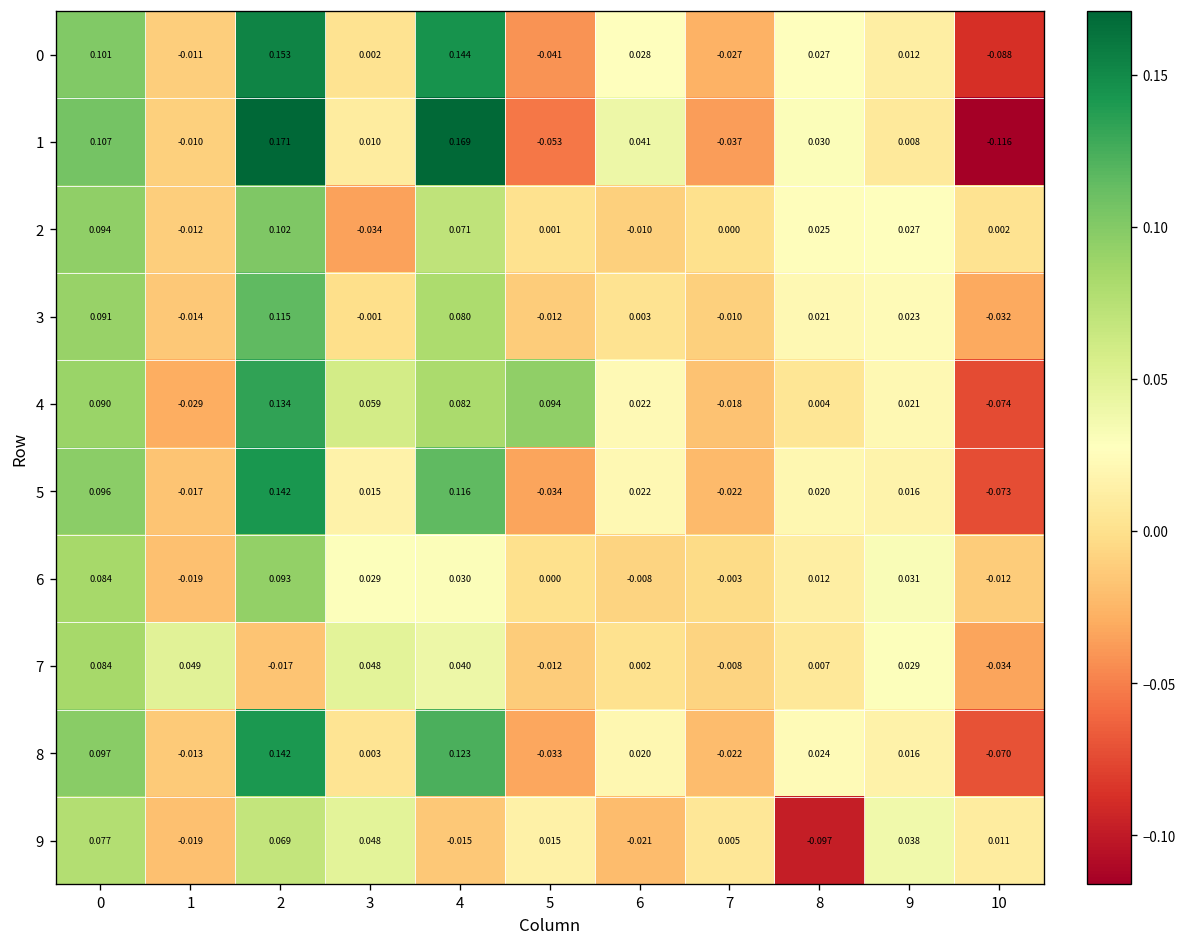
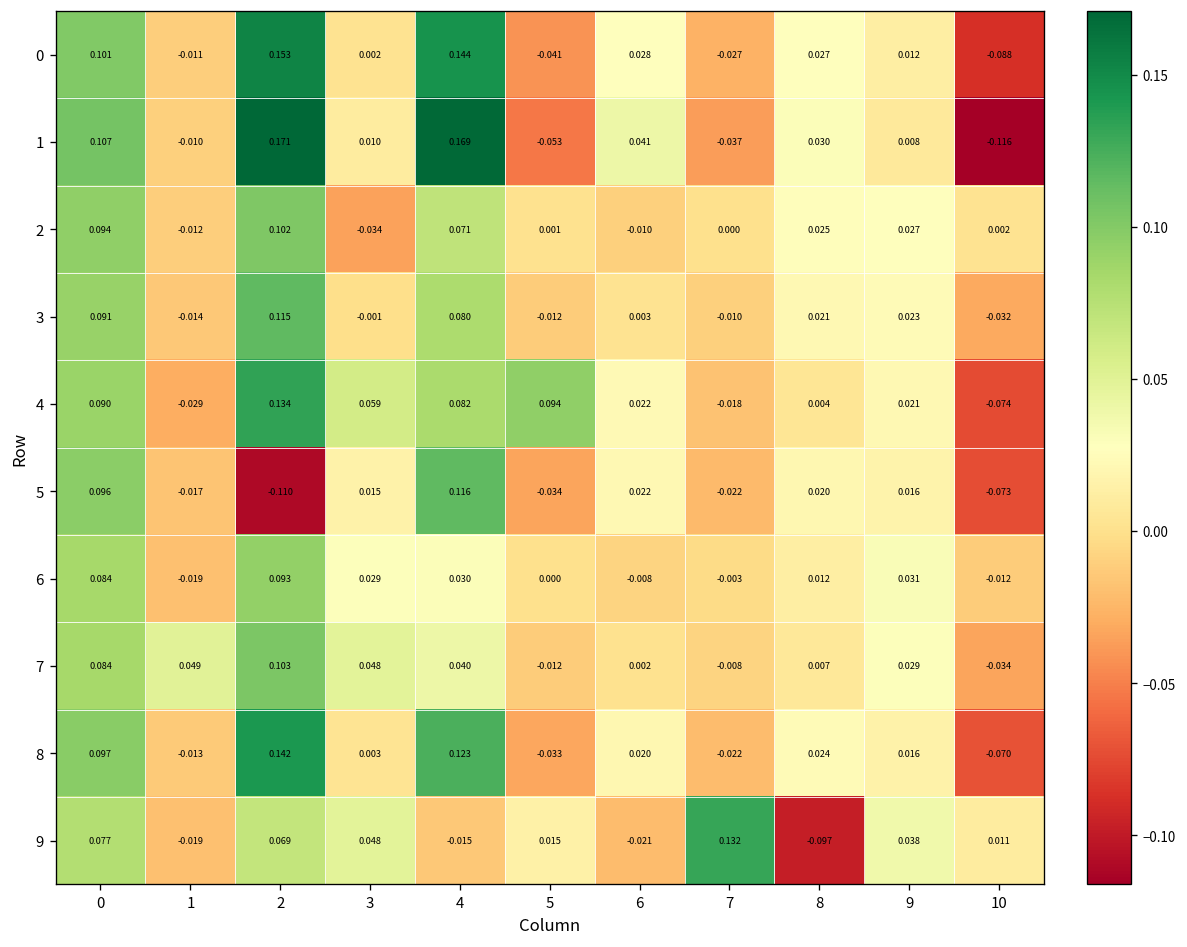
  {
    "0": {
      "0": 0.101,
      "1": -0.011,
      "2": 0.153,
      "3": 0.002,
      "4": 0.144,
      "5": -0.041,
      "6": 0.028,
      "7": -0.027,
      "8": 0.027,
      "9": 0.012,
      "10": -0.088
    },
    "1": {
      "0": 0.107,
      "1": -0.010,
      "2": 0.171,
      "3": 0.010,
      "4": 0.169,
      "5": -0.053,
      "6": 0.041,
      "7": -0.037,
      "8": 0.030,
      "9": 0.008,
      "10": -0.116
    },
    "2": {
      "0": 0.094,
      "1": -0.012,
      "2": 0.102,
      "3": -0.034,
      "4": 0.071,
      "5": 0.001,
      "6": -0.010,
      "7": 0.000,
      "8": 0.025,
      "9": 0.027,
      "10": 0.002
    },
    "3": {
      "0": 0.091,
      "1": -0.014,
      "2": 0.115,
      "3": -0.001,
      "4": 0.080,
      "5": -0.012,
      "6": 0.003,
      "7": -0.010,
      "8": 0.021,
      "9": 0.023,
      "10": -0.032
    },
    "4": {
      "0": 0.090,
      "1": -0.029,
      "2": 0.134,
      "3": 0.059,
      "4": 0.082,
      "5": 0.094,
      "6": 0.022,
      "7": -0.018,
      "8": 0.004,
      "9": 0.021,
      "10": -0.074
    },
    "5": {
      "0": 0.096,
      "1": -0.017,
-     "2": 0.142,
+     "2": -0.110,
      "3": 0.015,
      "4": 0.116,
      "5": -0.034,
      "6": 0.022,
      "7": -0.022,
      "8": 0.020,
      "9": 0.016,
      "10": -0.073
    },
    "6": {
      "0": 0.084,
      "1": -0.019,
      "2": 0.093,
      "3": 0.029,
      "4": 0.030,
      "5": 0.000,
      "6": -0.008,
      "7": -0.003,
      "8": 0.012,
      "9": 0.031,
      "10": -0.012
    },
    "7": {
      "0": 0.084,
      "1": 0.049,
-     "2": -0.017,
+     "2": 0.103,
      "3": 0.048,
      "4": 0.040,
      "5": -0.012,
      "6": 0.002,
      "7": -0.008,
      "8": 0.007,
      "9": 0.029,
      "10": -0.034
    },
    "8": {
      "0": 0.097,
      "1": -0.013,
      "2": 0.142,
      "3": 0.003,
      "4": 0.123,
      "5": -0.033,
      "6": 0.020,
      "7": -0.022,
      "8": 0.024,
      "9": 0.016,
      "10": -0.070
    },
    "9": {
      "0": 0.077,
      "1": -0.019,
      "2": 0.069,
      "3": 0.048,
      "4": -0.015,
      "5": 0.015,
      "6": -0.021,
-     "7": 0.005,
+     "7": 0.132,
      "8": -0.097,
      "9": 0.038,
      "10": 0.011
    }
  }
